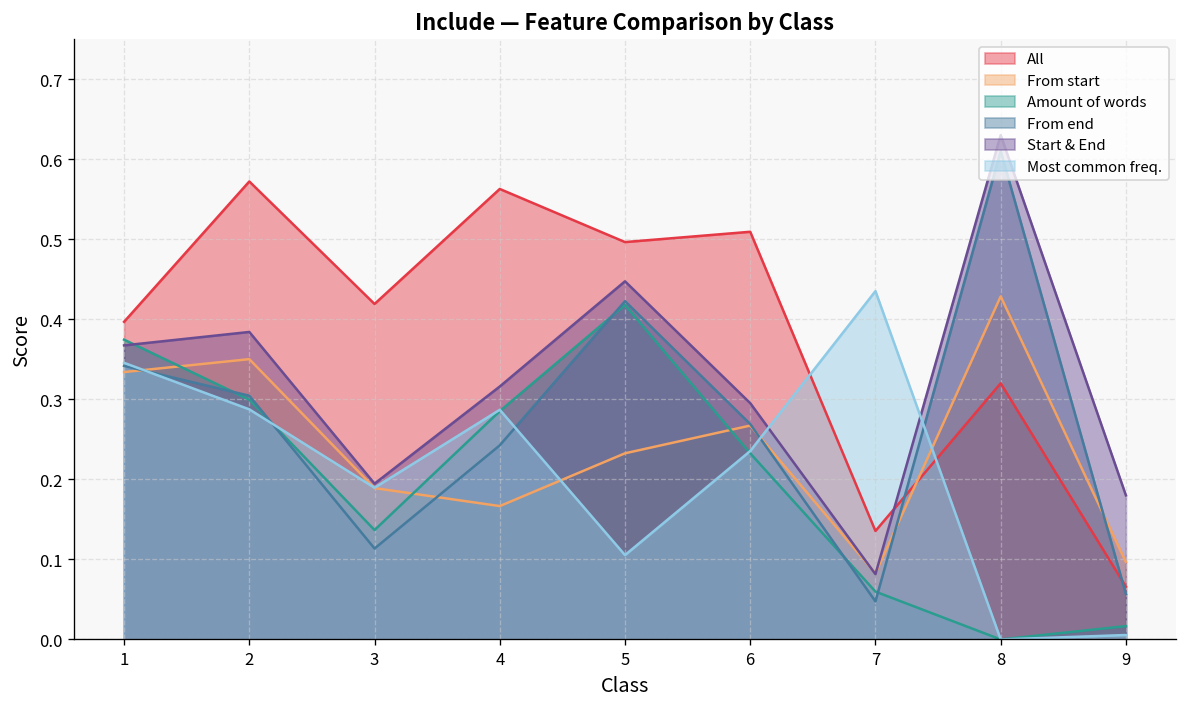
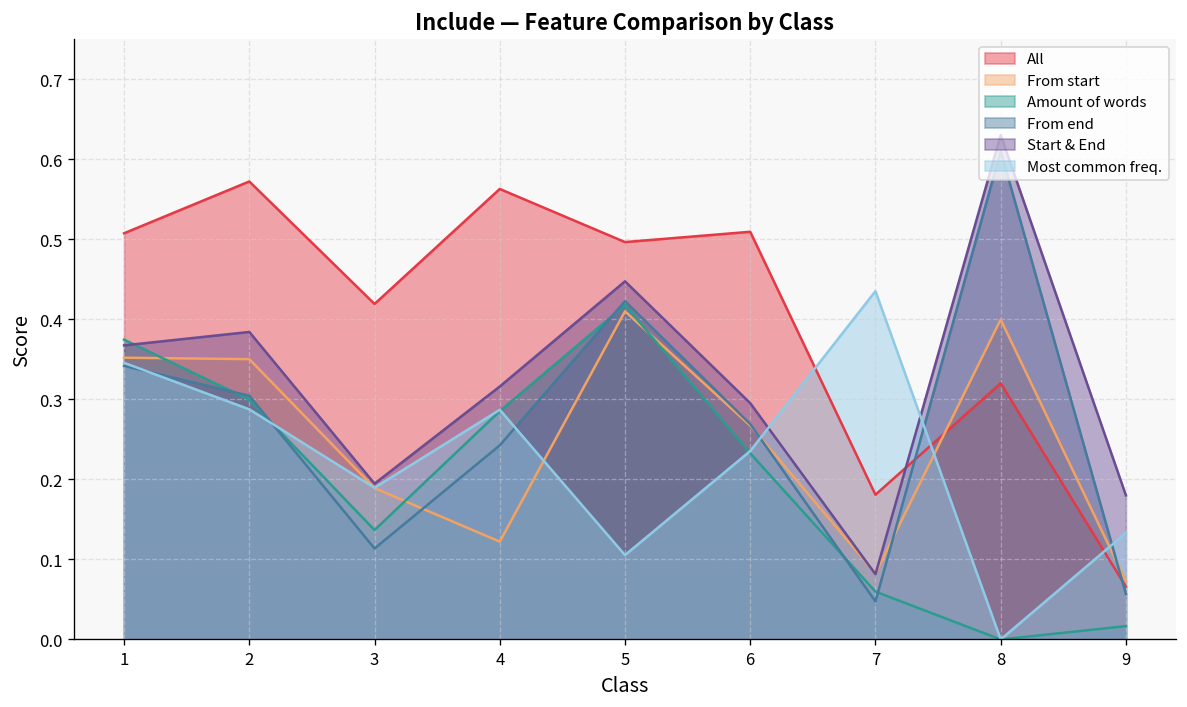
  {
    "All": {
-     "1": 0.40,
+     "1": 0.51,
      "2": 0.57,
      "3": 0.42,
      "4": 0.56,
      "5": 0.50,
      "6": 0.51,
-     "7": 0.14,
+     "7": 0.18,
      "8": 0.32,
      "9": 0.07
    },
    "From start": {
-     "1": 0.33,
+     "1": 0.35,
      "2": 0.35,
-     "4": 0.17,
-     "5": 0.23,
-     "8": 0.43,
-     "9": 0.10
+     "4": 0.12,
+     "5": 0.41,
+     "8": 0.40,
+     "9": 0.07
    },
    "Most common freq.": {
      "2": 0.29,
      "5": 0.11,
      "7": 0.44,
-     "9": 0.01
+     "9": 0.13
    }
  }
